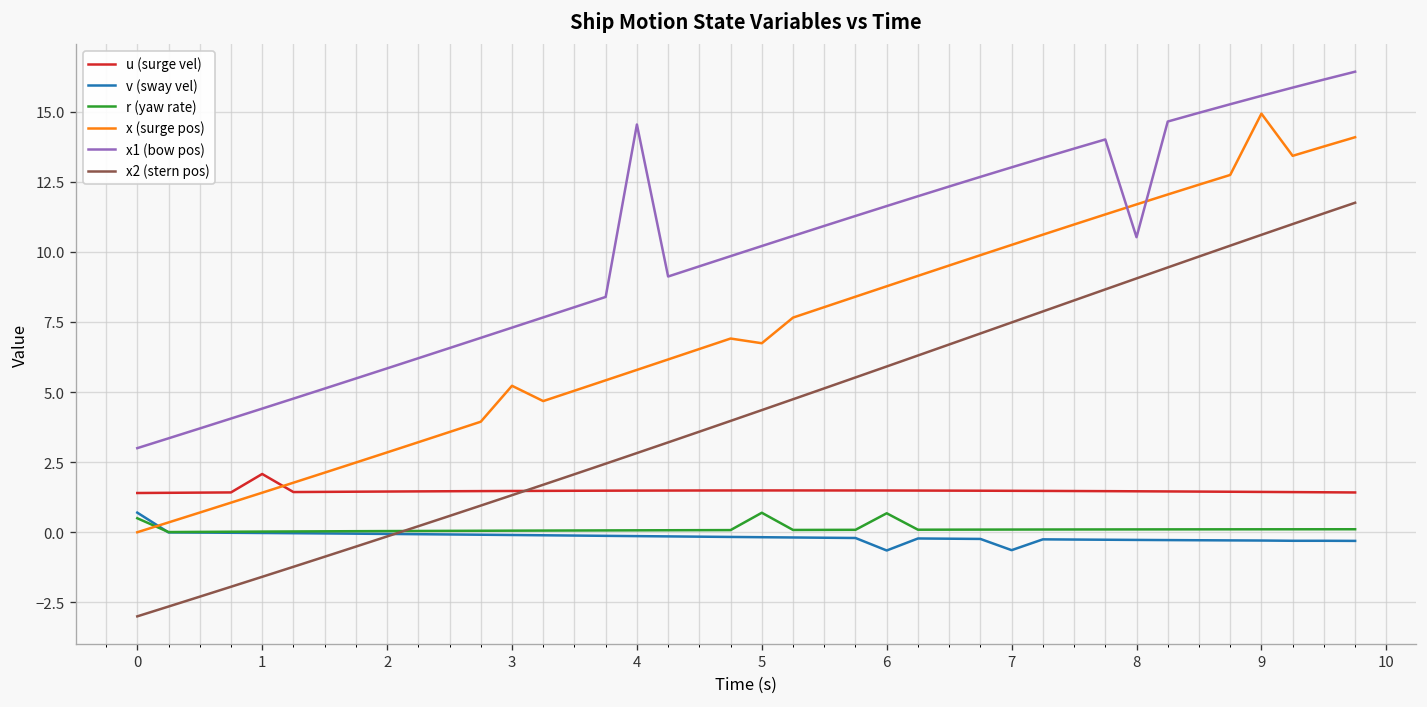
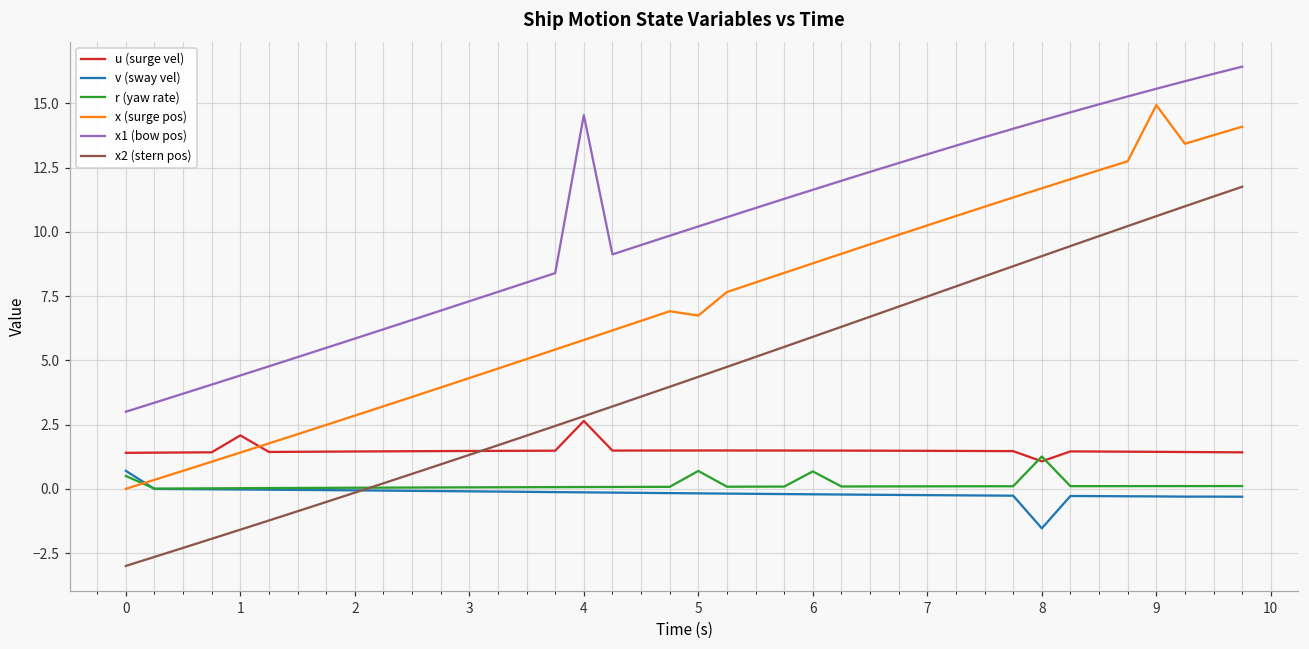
  {
    "u (surge vel)": {
      "0": 1.4,
      "1": 2.1,
      "2": 1.5,
      "3": 1.5,
-     "4": 1.5,
+     "4": 2.6,
      "5": 1.5,
      "6": 1.5,
      "7": 1.5,
-     "8": 1.5,
+     "8": 1.1,
      "9": 1.4
    },
    "v (sway vel)": {
      "0": 0.7,
      "3": -0.1,
      "4": -0.1,
      "5": -0.2,
-     "6": -0.7,
-     "7": -0.6,
-     "8": -0.3,
+     "6": -0.2,
+     "7": -0.2,
+     "8": -1.5,
      "9": -0.3
    },
    "r (yaw rate)": {
      "0": 0.5,
      "3": 0.1,
      "4": 0.1,
      "5": 0.7,
      "6": 0.7,
      "7": 0.1,
-     "8": 0.1,
+     "8": 1.3,
      "9": 0.1
    },
    "x (surge pos)": {
      "0": 0.0,
      "1": 1.4,
      "2": 2.8,
-     "3": 5.2,
+     "3": 4.3,
      "4": 5.8,
      "5": 6.7,
      "6": 8.8,
      "7": 10.2,
      "8": 11.7,
      "9": 14.9
    },
    "x1 (bow pos)": {
      "0": 3.0,
      "1": 4.4,
      "2": 5.8,
      "3": 7.3,
      "4": 14.5,
      "5": 10.2,
      "6": 11.6,
      "7": 13.0,
-     "8": 10.5,
+     "8": 14.3,
      "9": 15.6
    },
    "x2 (stern pos)": {
      "0": -3.0,
      "1": -1.6,
      "3": 1.3,
      "4": 2.8,
      "5": 4.4,
      "6": 5.9,
      "7": 7.5,
      "8": 9.1,
      "9": 10.6
    }
  }
